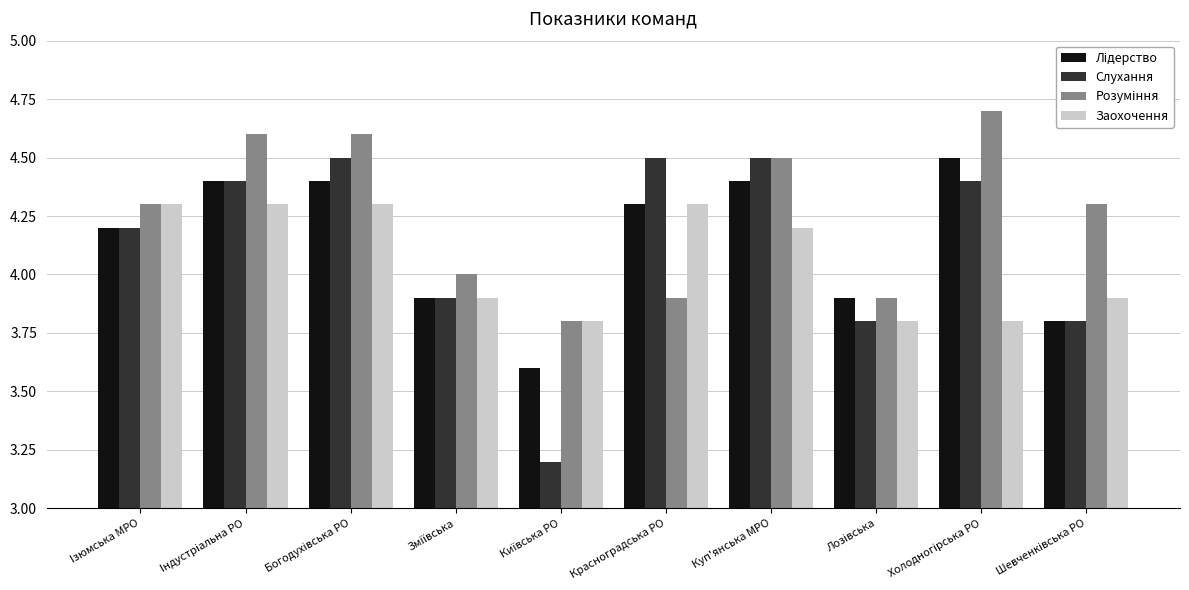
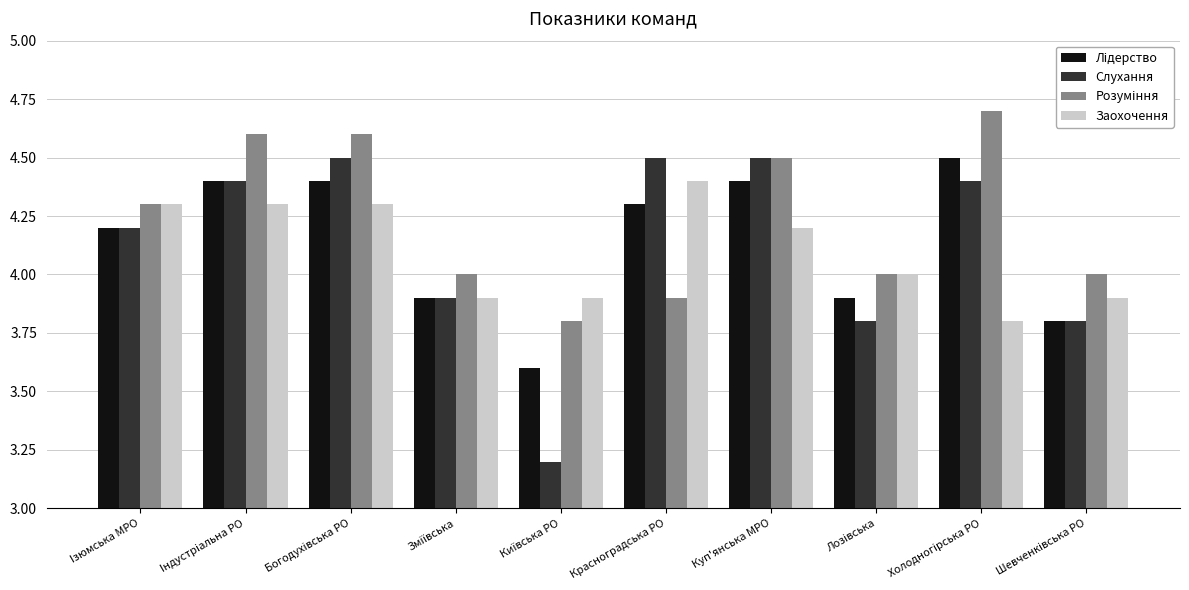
  {
    "Розуміння": {
      "Ізюмська МРО": 4.3,
      "Індустріальна РО": 4.6,
      "Богодухівська РО": 4.6,
      "Зміївська": 4.0,
      "Київська РО": 3.8,
      "Красноградська РО": 3.9,
      "Куп'янська МРО": 4.5,
-     "Лозівська": 3.9,
+     "Лозівська": 4.0,
      "Холодногірська РО": 4.7,
-     "Шевченківська РО": 4.3
+     "Шевченківська РО": 4.0
    },
    "Заохочення": {
      "Ізюмська МРО": 4.3,
      "Індустріальна РО": 4.3,
      "Богодухівська РО": 4.3,
      "Зміївська": 3.9,
-     "Київська РО": 3.8,
-     "Красноградська РО": 4.3,
+     "Київська РО": 3.9,
+     "Красноградська РО": 4.4,
      "Куп'янська МРО": 4.2,
-     "Лозівська": 3.8,
+     "Лозівська": 4.0,
      "Холодногірська РО": 3.8,
      "Шевченківська РО": 3.9
    }
  }
